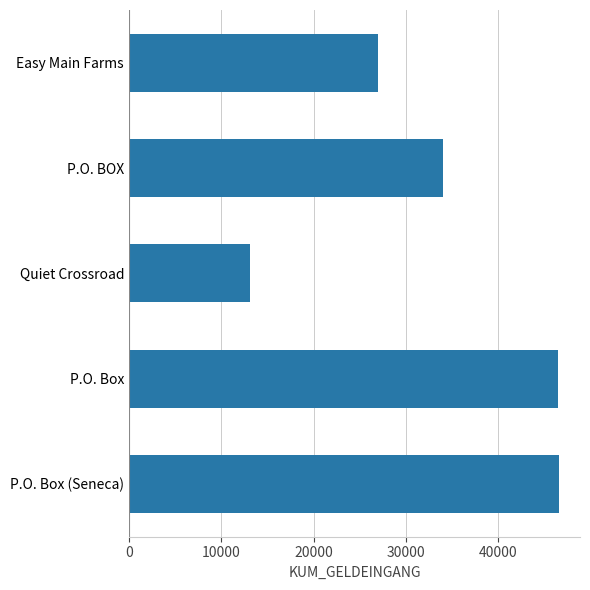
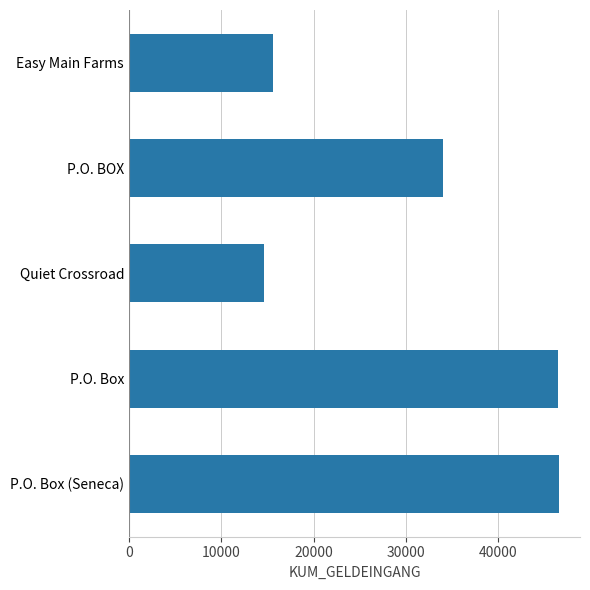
  {
-   "Easy Main Farms": 27000,
+   "Easy Main Farms": 16000,
    "P.O. BOX": 34000,
-   "Quiet Crossroad": 13000,
+   "Quiet Crossroad": 15000,
    "P.O. Box": 46000,
    "P.O. Box (Seneca)": 47000
  }
